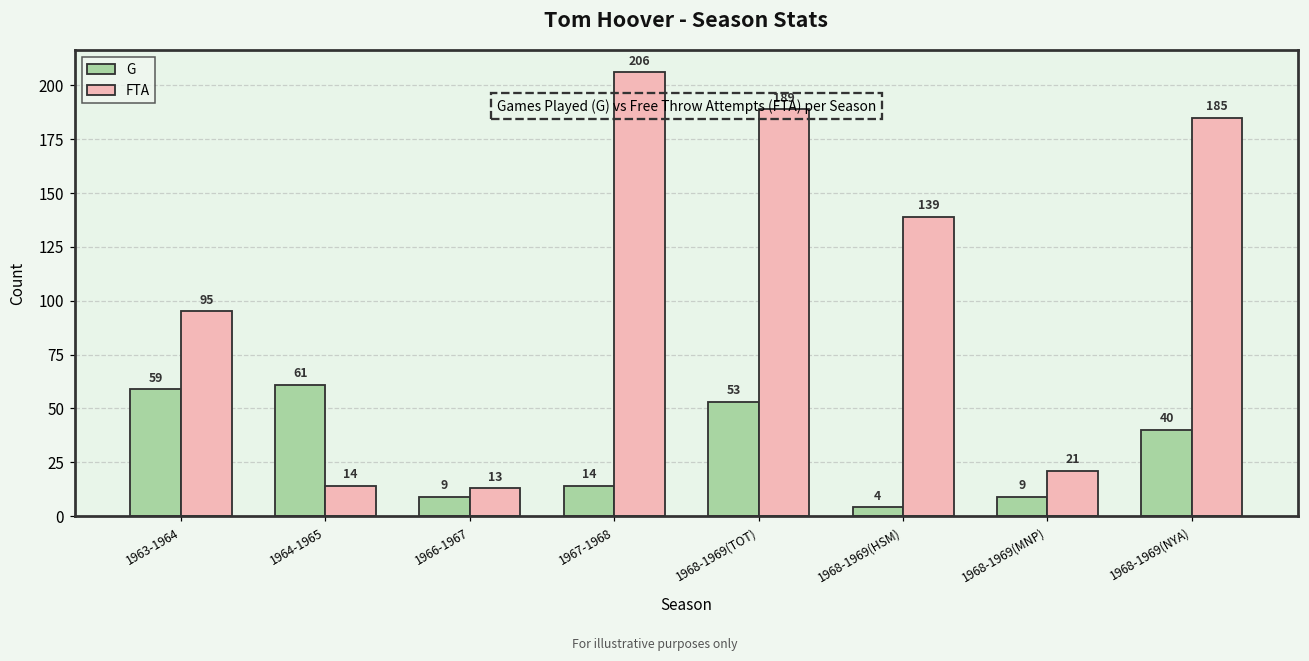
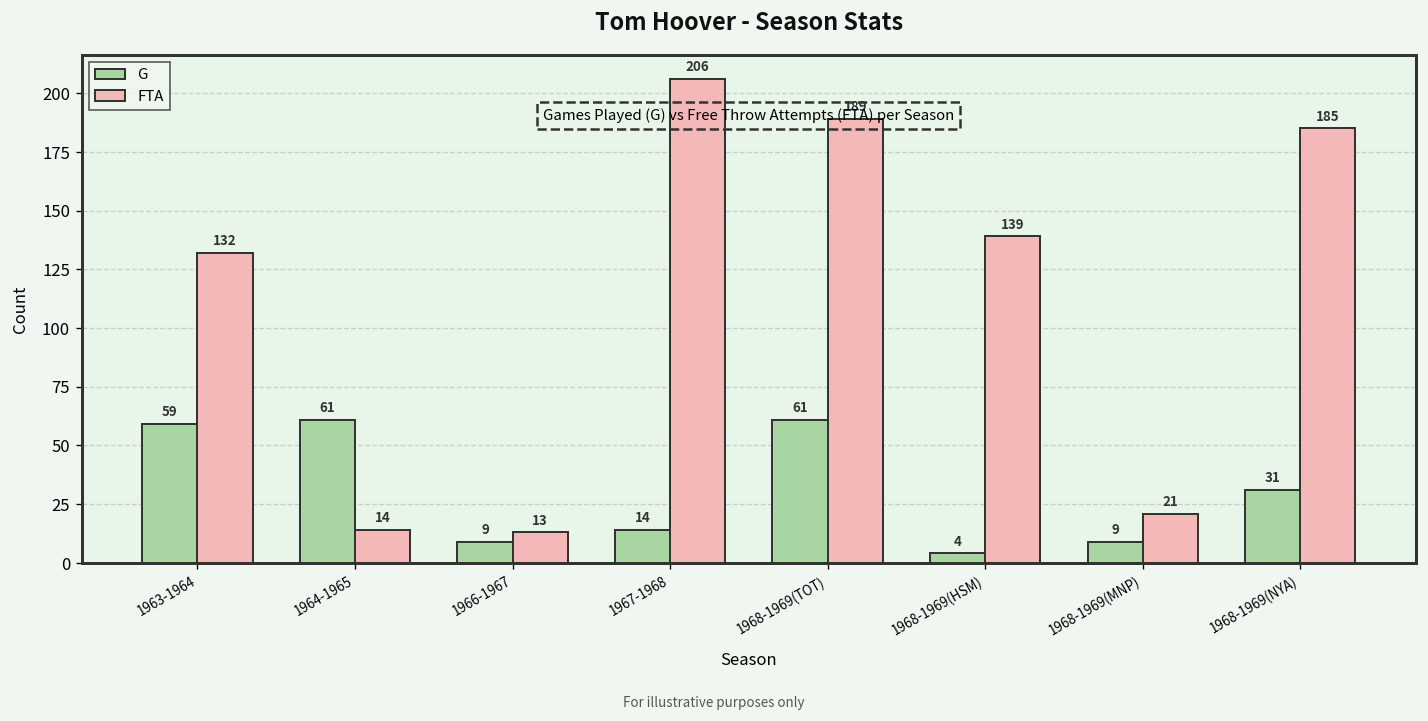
  {
    "G": {
      "1963-1964": 59,
      "1964-1965": 61,
      "1966-1967": 9,
      "1967-1968": 14,
-     "1968-1969(TOT)": 53,
+     "1968-1969(TOT)": 61,
      "1968-1969(HSM)": 4,
      "1968-1969(MNP)": 9,
-     "1968-1969(NYA)": 40
+     "1968-1969(NYA)": 31
    },
    "FTA": {
-     "1963-1964": 95,
+     "1963-1964": 132,
      "1964-1965": 14,
      "1966-1967": 13,
      "1967-1968": 206,
      "1968-1969(HSM)": 139,
      "1968-1969(MNP)": 21,
      "1968-1969(NYA)": 185
    }
  }
